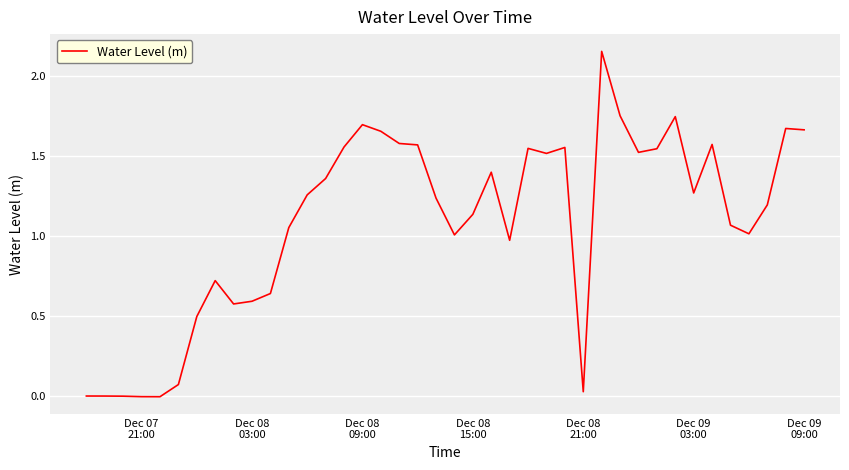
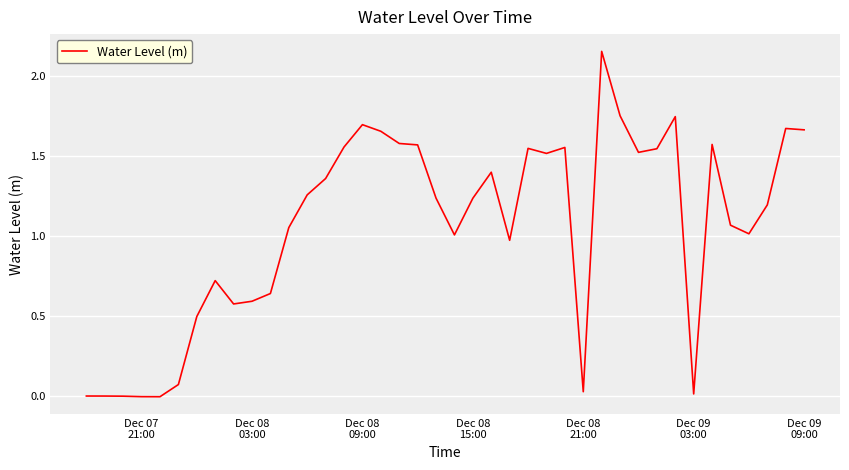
  {
    "Dec 07 21:00": 0.00,
    "Dec 08 03:00": 0.59,
    "Dec 08 09:00": 1.70,
-   "Dec 08 15:00": 1.14,
+   "Dec 08 15:00": 1.24,
    "Dec 08 21:00": 0.03,
-   "Dec 09 03:00": 1.27,
+   "Dec 09 03:00": 0.02,
    "Dec 09 09:00": 1.66
  }
